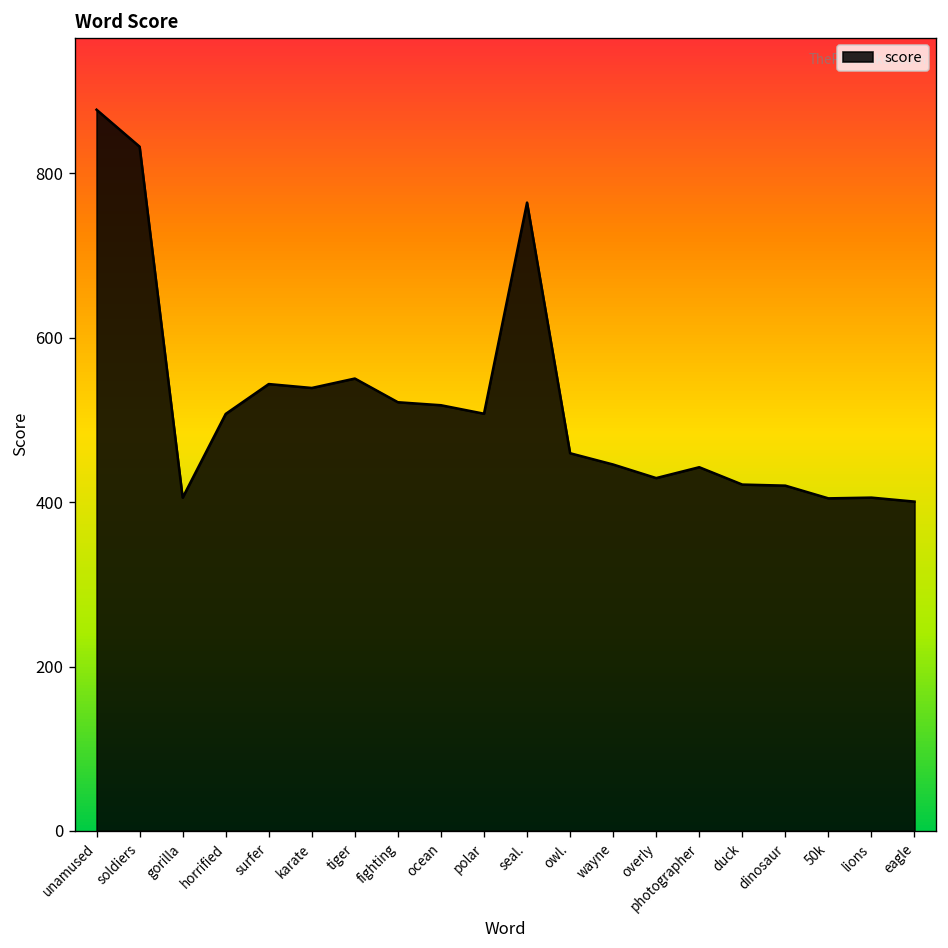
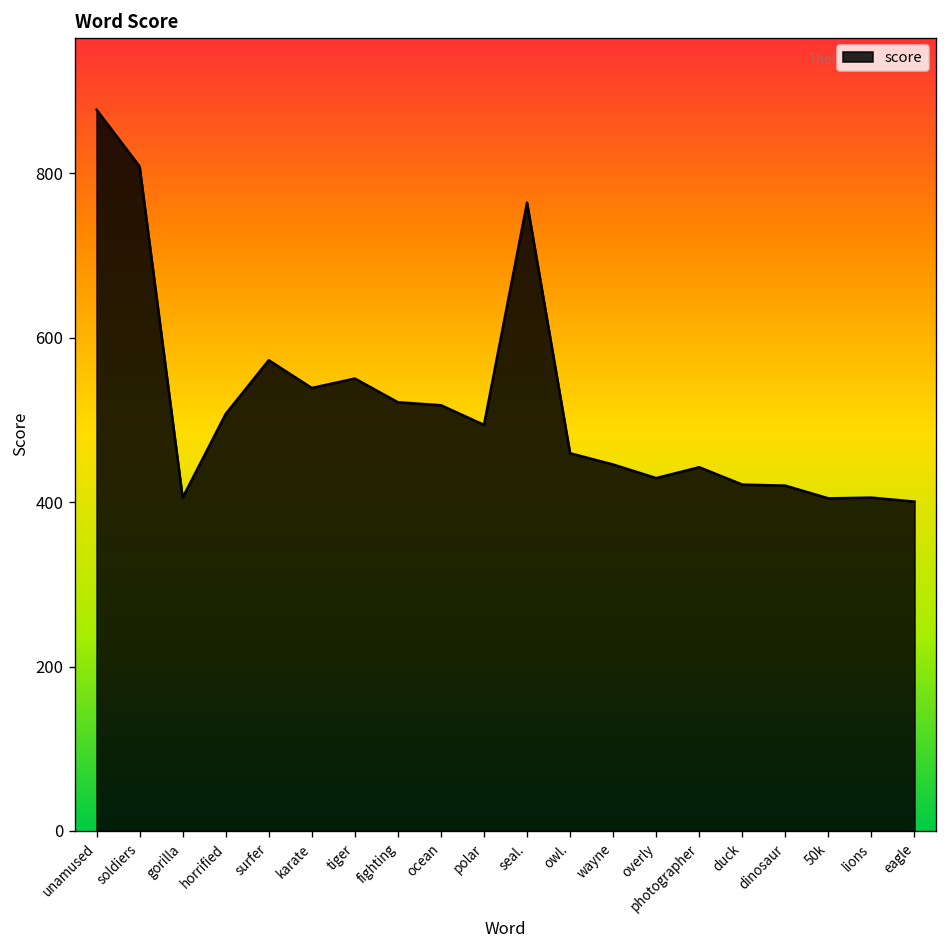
  {
    "unamused": 880,
-   "soldiers": 830,
+   "soldiers": 810,
    "gorilla": 410,
    "horrified": 510,
-   "surfer": 540,
+   "surfer": 570,
    "karate": 540,
    "tiger": 550,
    "fighting": 520,
    "ocean": 520,
-   "polar": 510,
+   "polar": 490,
    "seal.": 760,
    "owl.": 460,
    "wayne": 450,
    "overly": 430,
    "photographer": 440,
    "duck": 420,
    "dinosaur": 420,
    "50k": 400,
    "lions": 410,
    "eagle": 400
  }
